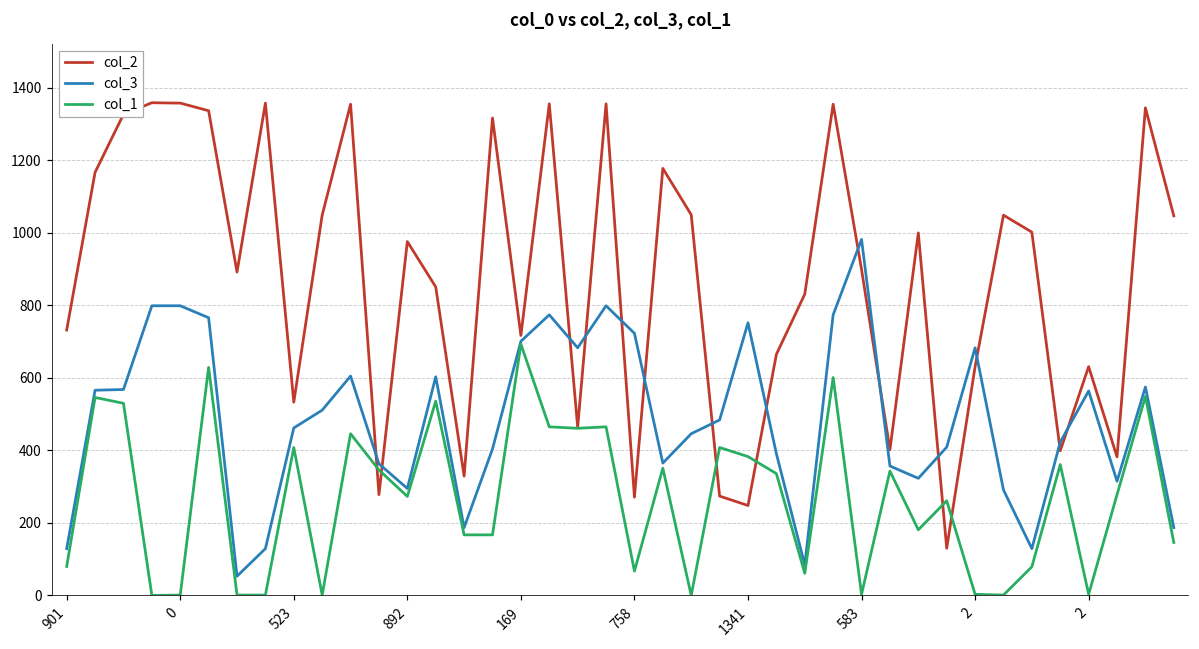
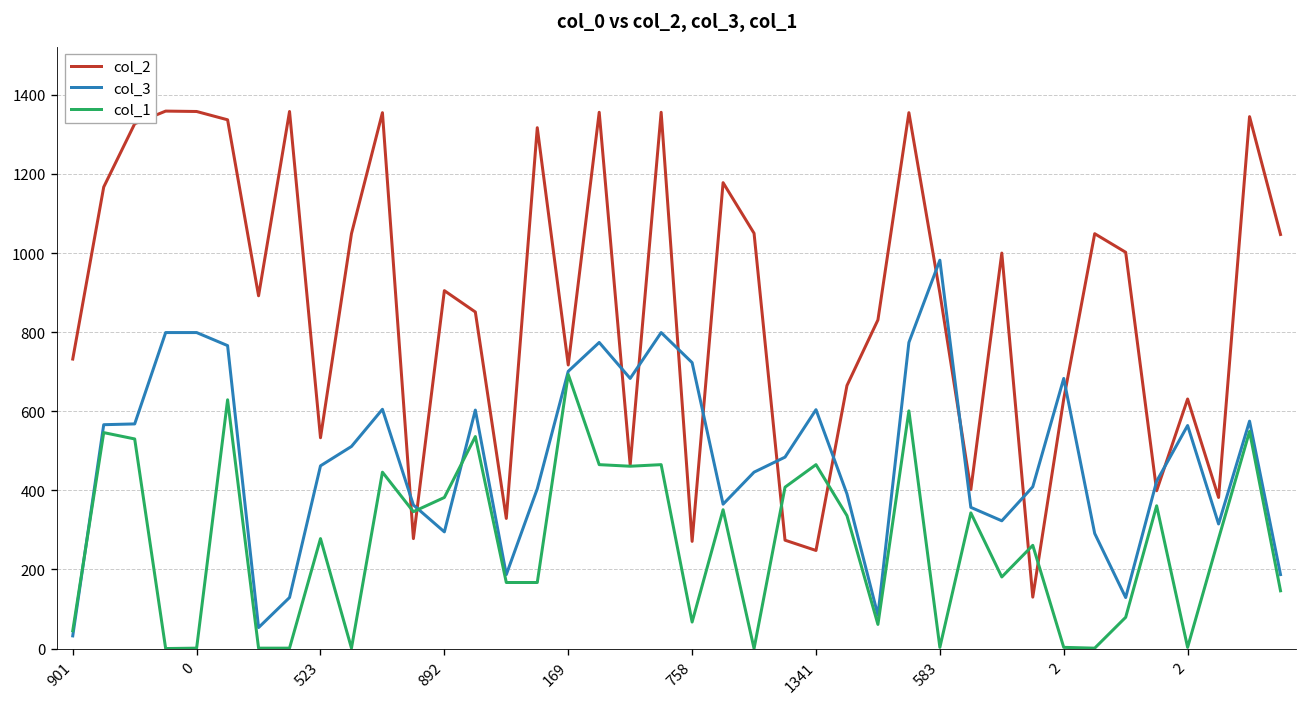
  {
    "col_2": {
      "901": 730,
      "0": 1360,
      "523": 530,
-     "892": 980,
+     "892": 910,
      "169": 720,
      "758": 270,
      "1341": 250,
      "583": 900
    },
    "col_3": {
-     "901": 130,
+     "901": 30,
      "0": 800,
      "523": 460,
      "892": 300,
      "169": 700,
      "758": 720,
-     "1341": 750,
+     "1341": 600,
      "583": 980
    },
    "col_1": {
-     "901": 80,
+     "901": 50,
      "0": 0,
-     "523": 410,
-     "892": 270,
+     "523": 280,
+     "892": 380,
      "169": 690,
      "758": 70,
-     "1341": 380,
+     "1341": 470,
      "583": 0
    }
  }
